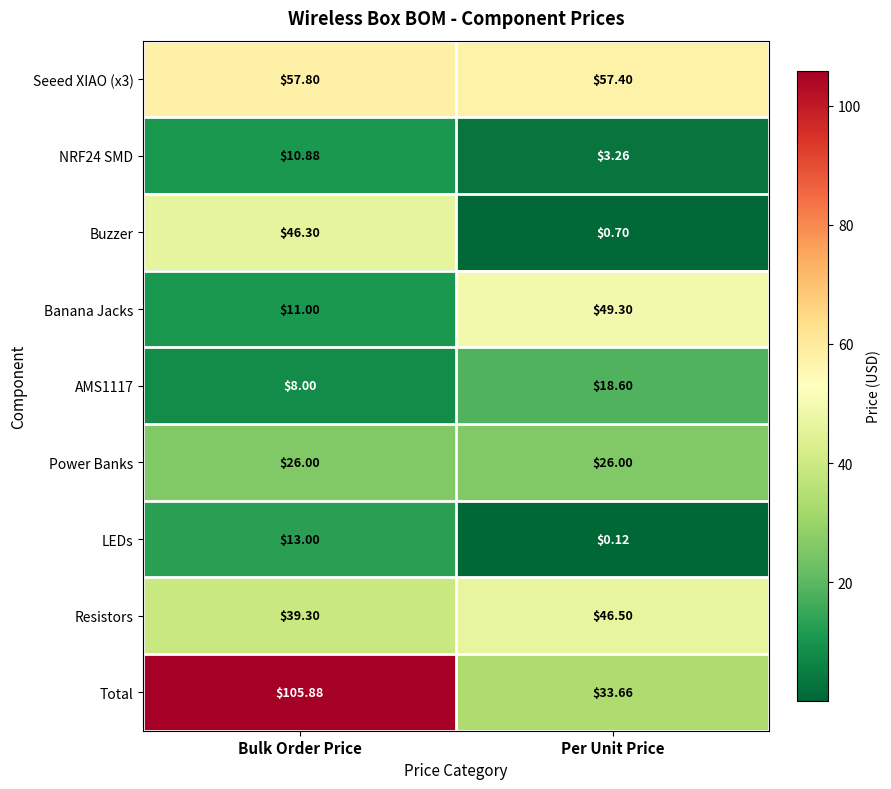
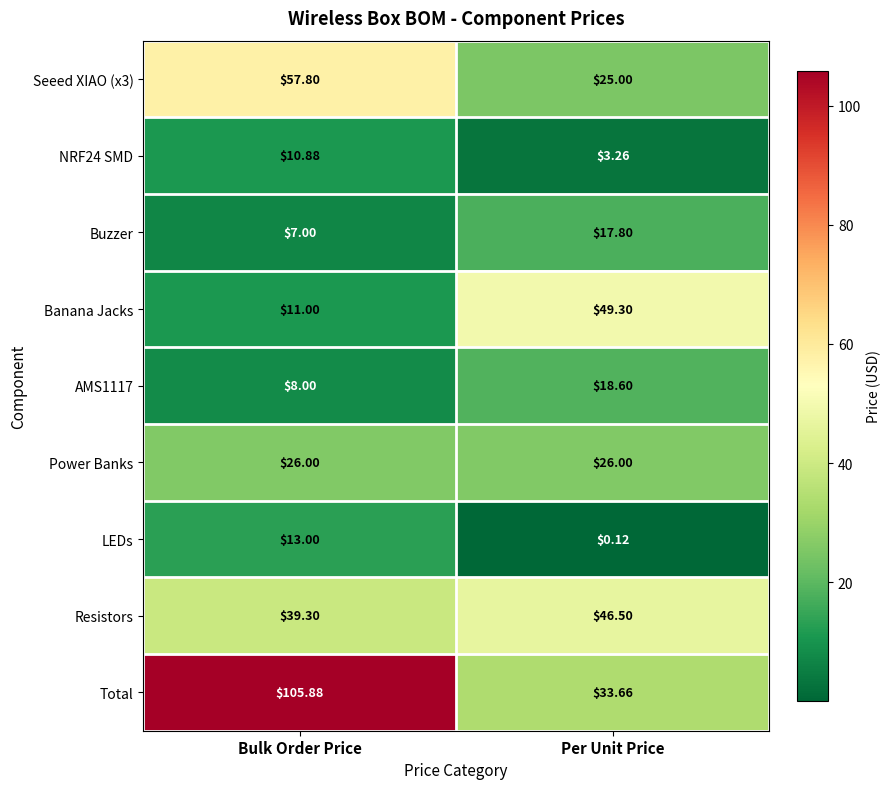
  {
    "Seeed XIAO (x3)": {
      "Bulk Order Price": "$57.80",
-     "Per Unit Price": "$57.40"
+     "Per Unit Price": "$25.00"
    },
    "NRF24 SMD": {
      "Bulk Order Price": "$10.88",
      "Per Unit Price": "$3.26"
    },
    "Buzzer": {
-     "Bulk Order Price": "$46.30",
-     "Per Unit Price": "$0.70"
+     "Bulk Order Price": "$7.00",
+     "Per Unit Price": "$17.80"
    },
    "Banana Jacks": {
      "Bulk Order Price": "$11.00",
      "Per Unit Price": "$49.30"
    },
    "AMS1117": {
      "Bulk Order Price": "$8.00",
      "Per Unit Price": "$18.60"
    },
    "Power Banks": {
      "Bulk Order Price": "$26.00",
      "Per Unit Price": "$26.00"
    },
    "LEDs": {
      "Bulk Order Price": "$13.00",
      "Per Unit Price": "$0.12"
    },
    "Resistors": {
      "Bulk Order Price": "$39.30",
      "Per Unit Price": "$46.50"
    },
    "Total": {
      "Bulk Order Price": "$105.88",
      "Per Unit Price": "$33.66"
    }
  }
